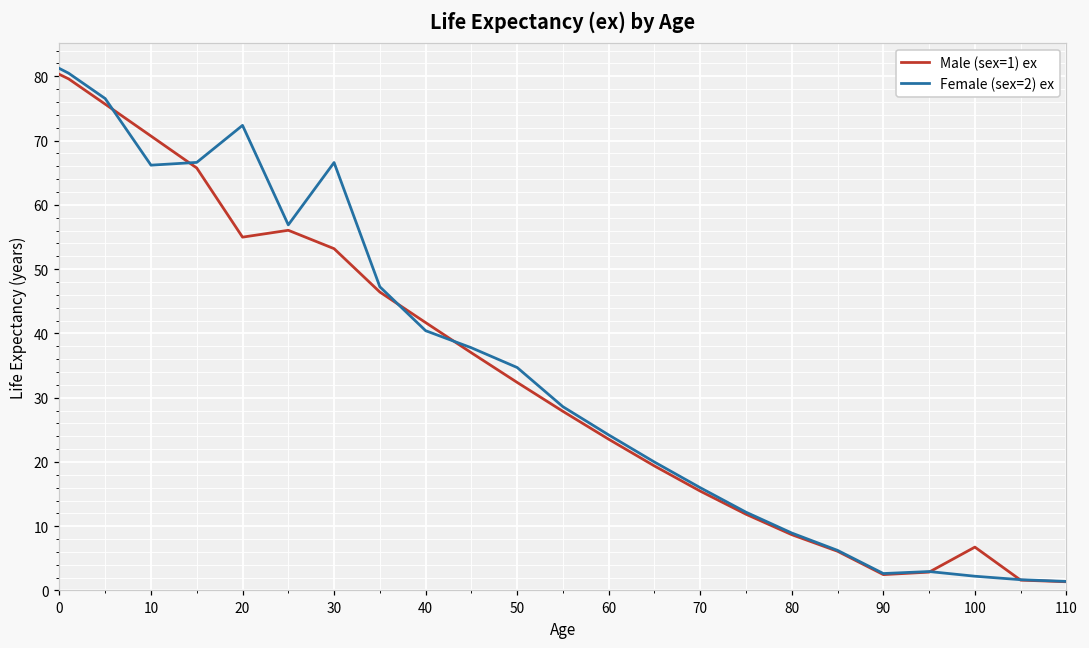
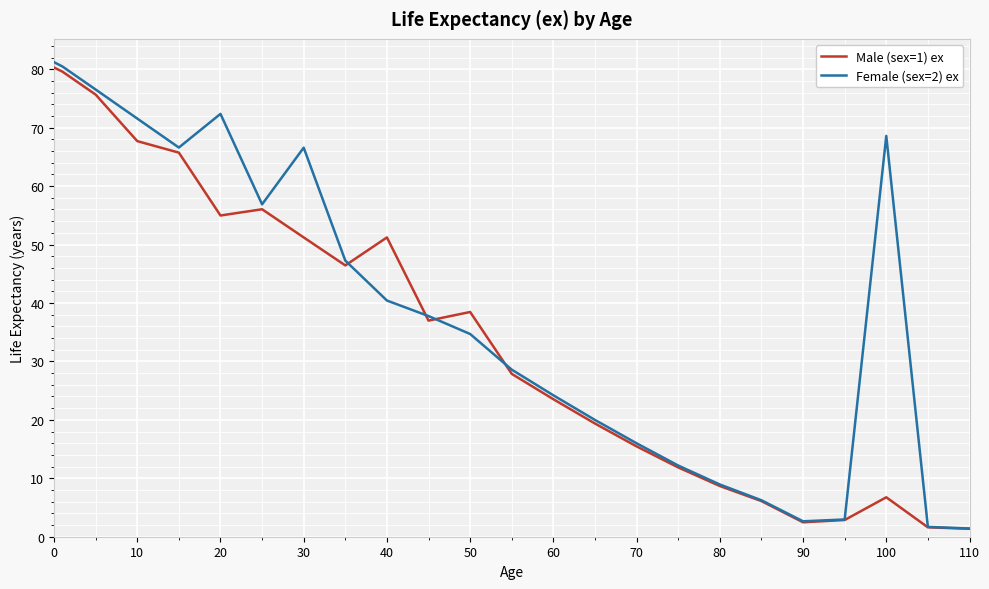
  {
    "Male (sex=1) ex": {
      "0": 80,
-     "10": 71,
+     "10": 68,
      "20": 55,
-     "30": 53,
-     "40": 42,
-     "50": 32,
+     "30": 51,
+     "40": 51,
+     "50": 38,
      "60": 24,
      "70": 15,
      "100": 7
    },
    "Female (sex=2) ex": {
      "0": 81,
-     "10": 66,
+     "10": 72,
      "20": 72,
      "30": 67,
      "40": 40,
      "50": 35,
      "60": 24,
      "70": 16,
-     "100": 2
+     "100": 69
    }
  }
